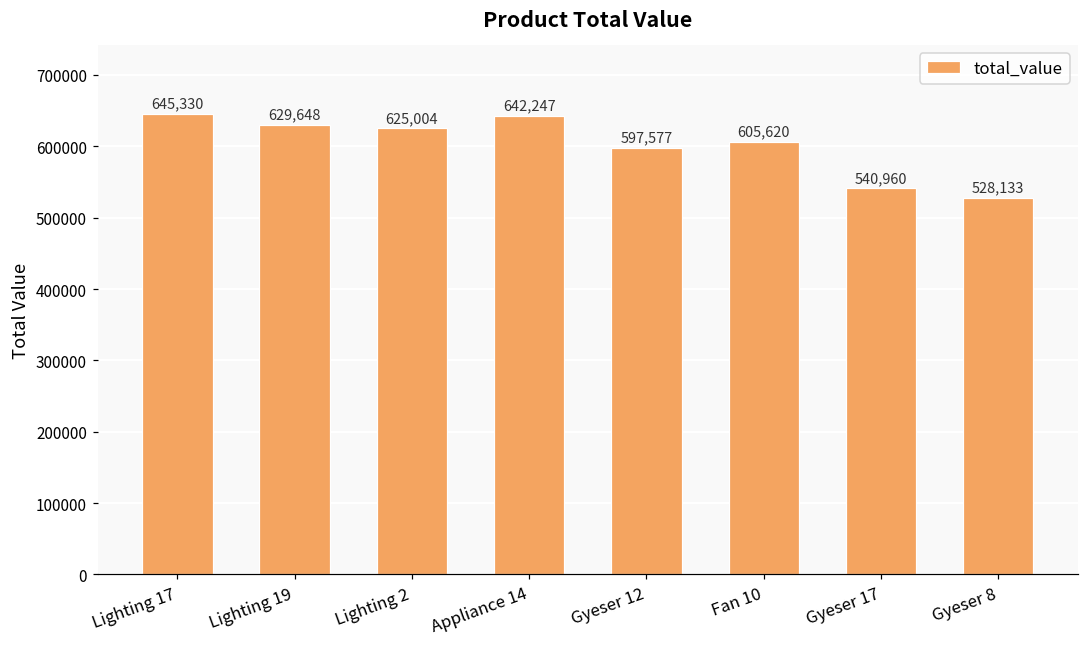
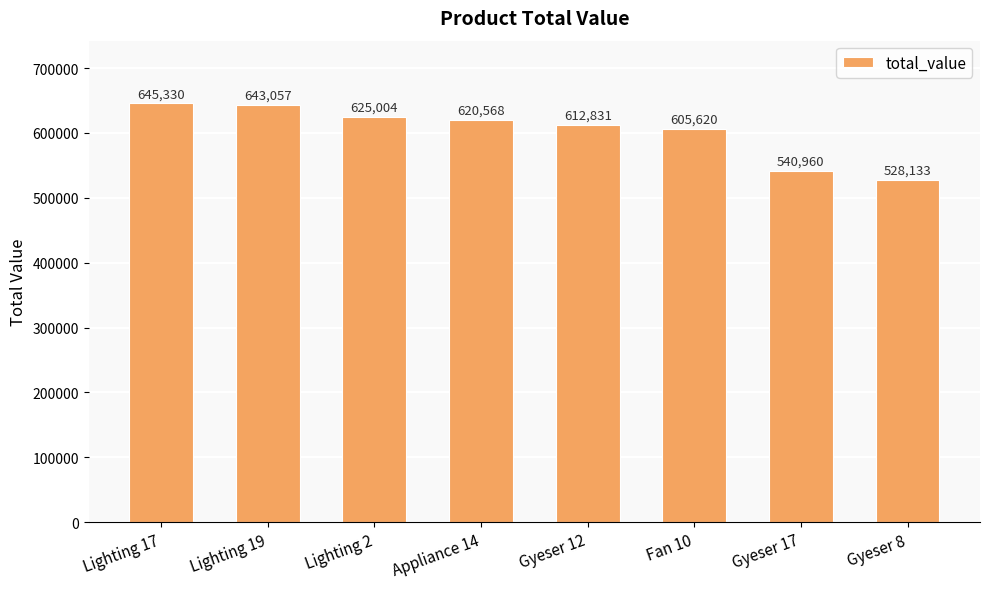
  {
    "Lighting 17": "645,330",
-   "Lighting 19": "629,648",
+   "Lighting 19": "643,057",
    "Lighting 2": "625,004",
-   "Appliance 14": "642,247",
-   "Gyeser 12": "597,577",
+   "Appliance 14": "620,568",
+   "Gyeser 12": "612,831",
    "Fan 10": "605,620",
    "Gyeser 17": "540,960",
    "Gyeser 8": "528,133"
  }
